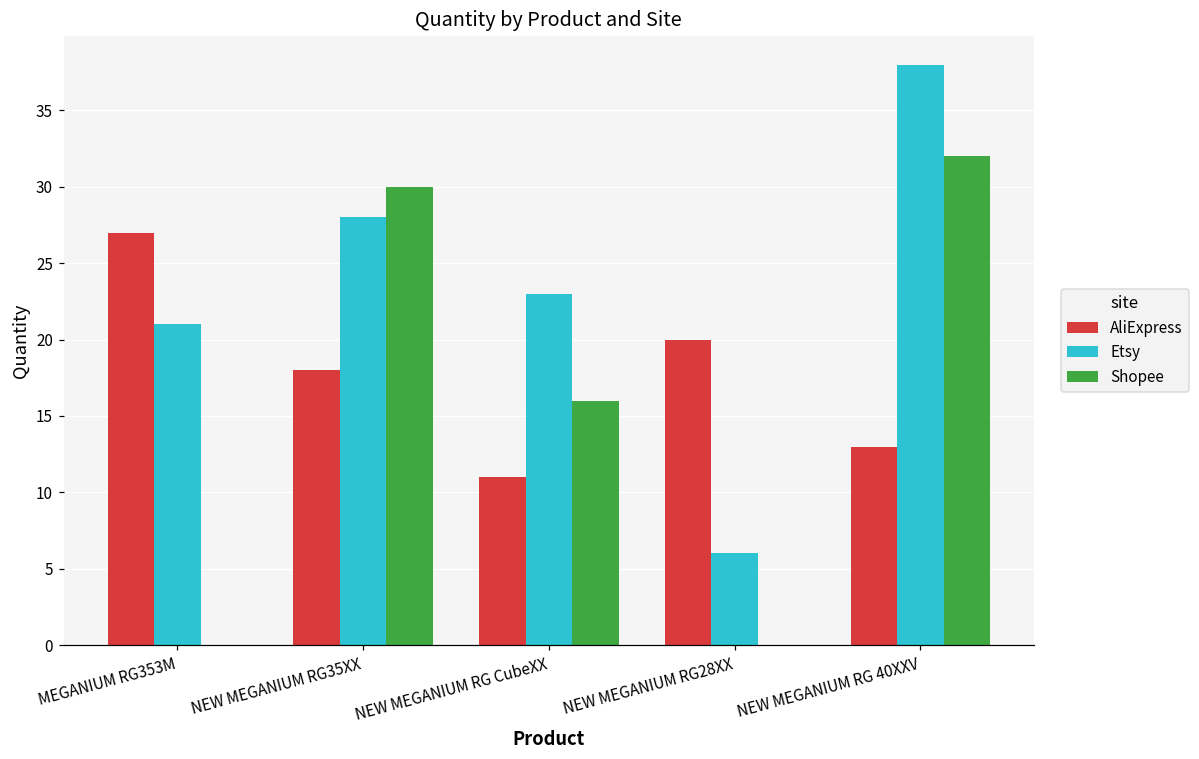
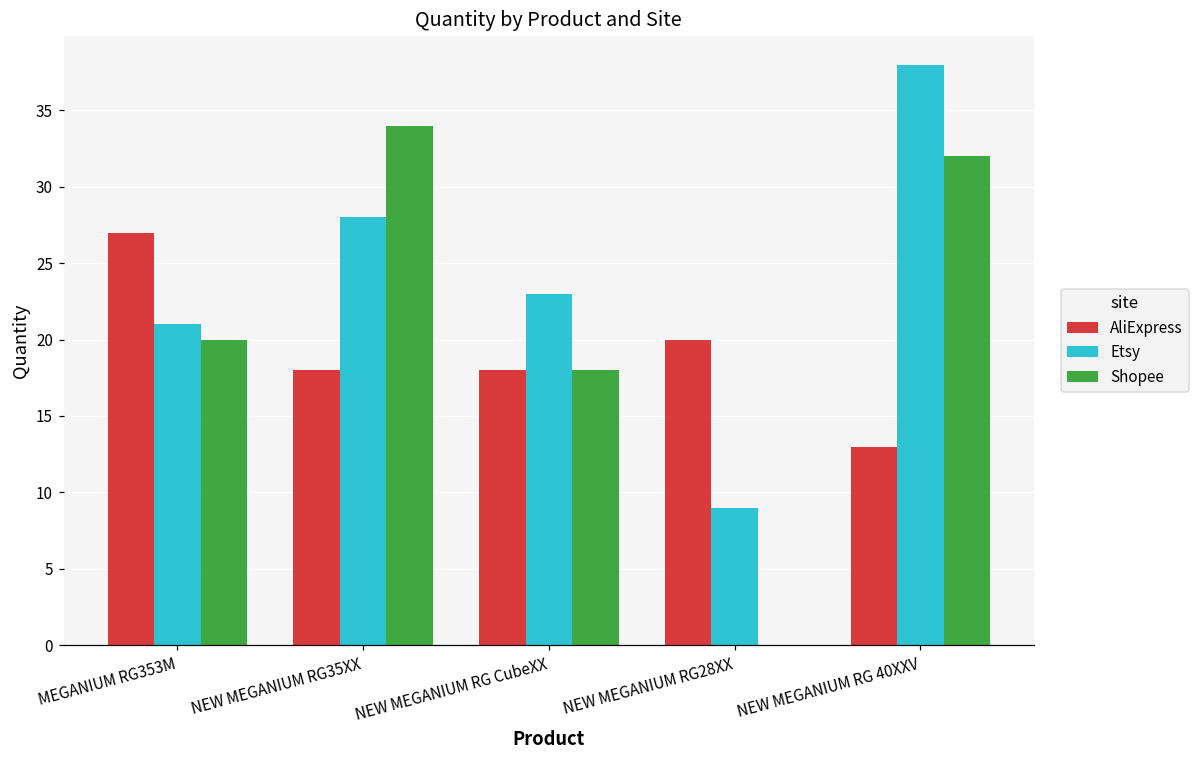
  {
    "AliExpress": {
      "MEGANIUM RG353M": 27,
      "NEW MEGANIUM RG35XX": 18,
-     "NEW MEGANIUM RG CubeXX": 11,
+     "NEW MEGANIUM RG CubeXX": 18,
      "NEW MEGANIUM RG28XX": 20,
      "NEW MEGANIUM RG 40XXV": 13
    },
    "Etsy": {
      "MEGANIUM RG353M": 21,
      "NEW MEGANIUM RG35XX": 28,
      "NEW MEGANIUM RG CubeXX": 23,
-     "NEW MEGANIUM RG28XX": 6,
+     "NEW MEGANIUM RG28XX": 9,
      "NEW MEGANIUM RG 40XXV": 38
    },
    "Shopee": {
-     "MEGANIUM RG353M": 0,
-     "NEW MEGANIUM RG35XX": 30,
-     "NEW MEGANIUM RG CubeXX": 16,
+     "MEGANIUM RG353M": 20,
+     "NEW MEGANIUM RG35XX": 34,
+     "NEW MEGANIUM RG CubeXX": 18,
      "NEW MEGANIUM RG28XX": 0,
      "NEW MEGANIUM RG 40XXV": 32
    }
  }
